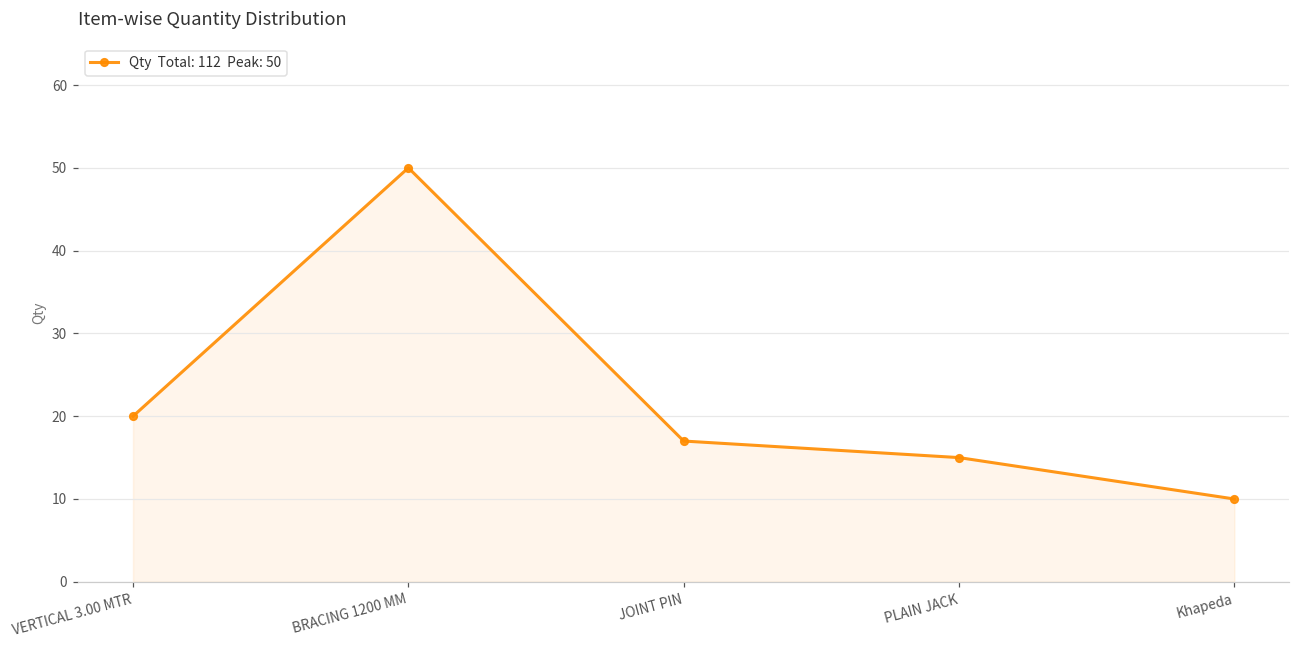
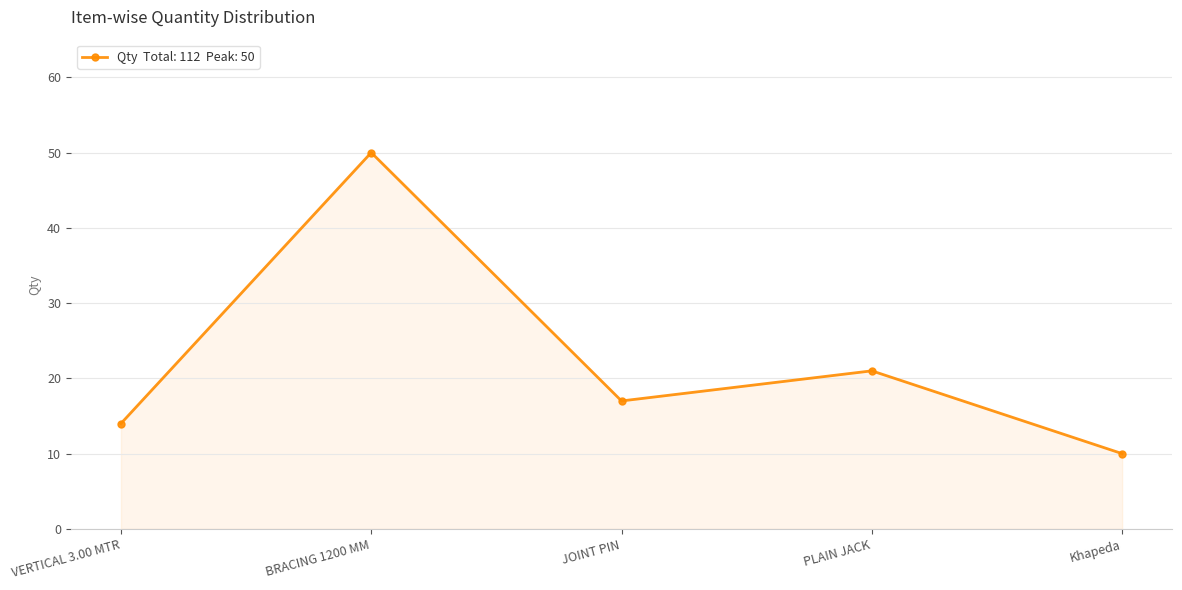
  {
-   "VERTICAL 3.00 MTR": 20,
+   "VERTICAL 3.00 MTR": 14,
    "BRACING 1200 MM": 50,
    "JOINT PIN": 17,
-   "PLAIN JACK": 15,
+   "PLAIN JACK": 21,
    "Khapeda": 10
  }
